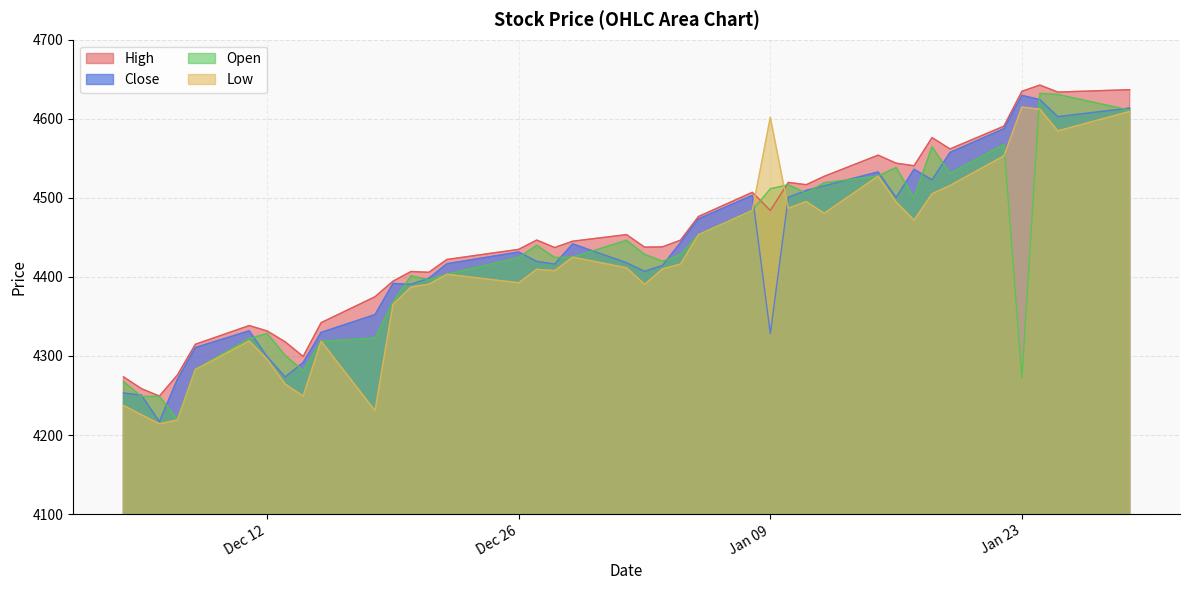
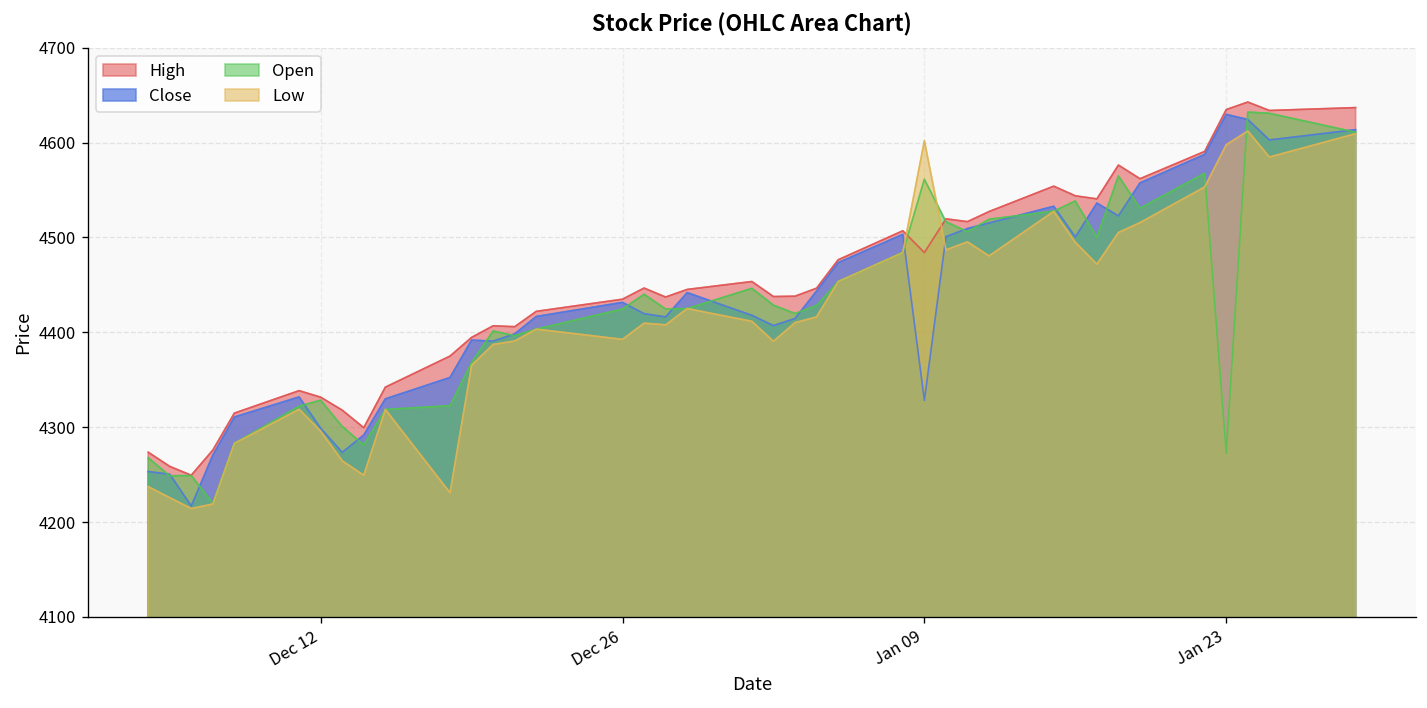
  {
    "High": {
      "Dec 26": 4430,
      "Jan 09": 4480,
      "Jan 23": 4630
    },
    "Close": {
      "Dec 26": 4430,
      "Jan 09": 4330,
      "Jan 23": 4630
    },
    "Open": {
      "Dec 26": 4420,
-     "Jan 09": 4510,
+     "Jan 09": 4560,
      "Jan 23": 4270
    },
    "Low": {
      "Dec 26": 4390,
      "Jan 09": 4600,
-     "Jan 23": 4610
+     "Jan 23": 4600
    }
  }
